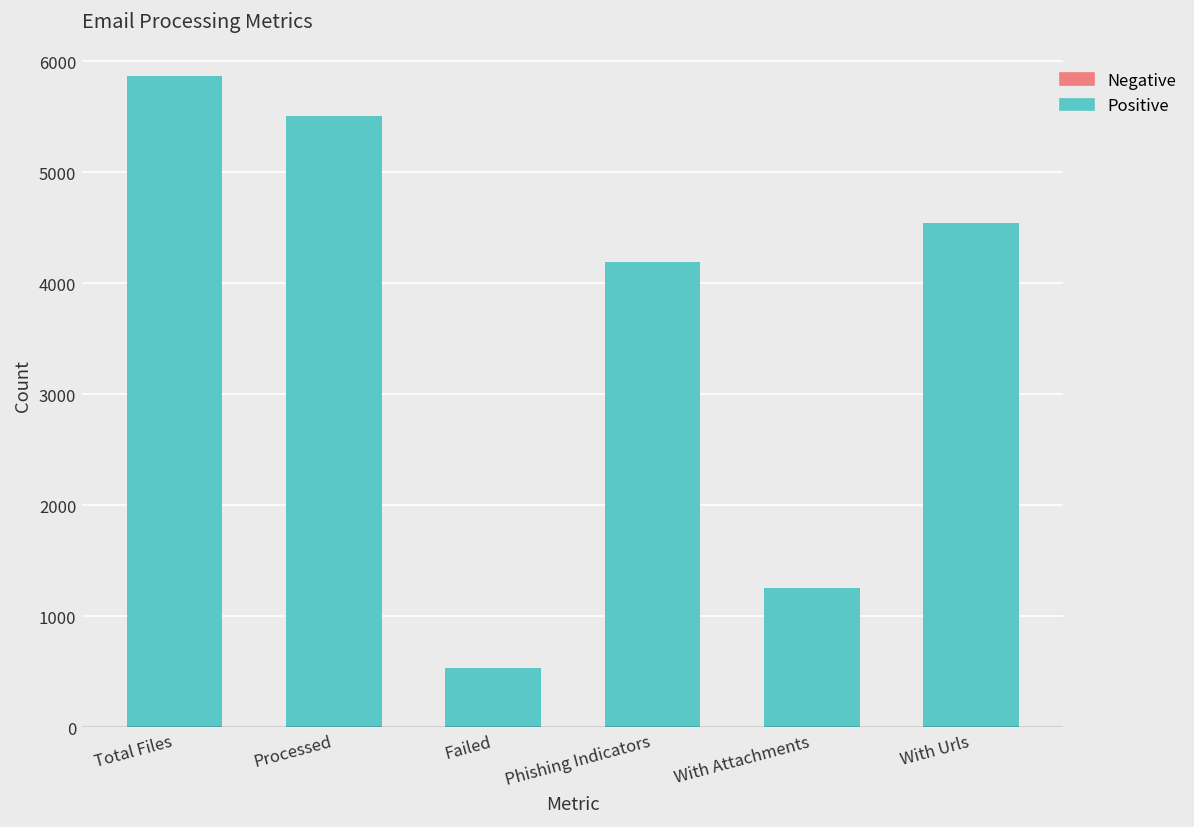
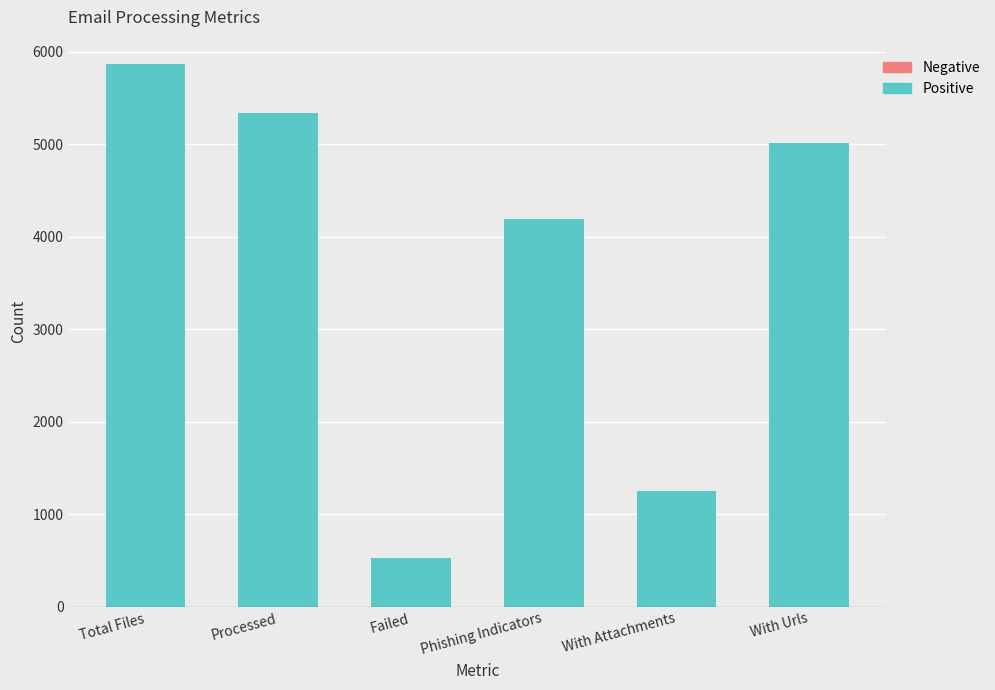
  {
    "Total Files": 5900,
-   "Processed": 5500,
+   "Processed": 5300,
    "Failed": 500,
    "Phishing Indicators": 4200,
    "With Attachments": 1300,
-   "With Urls": 4500
+   "With Urls": 5000
  }
